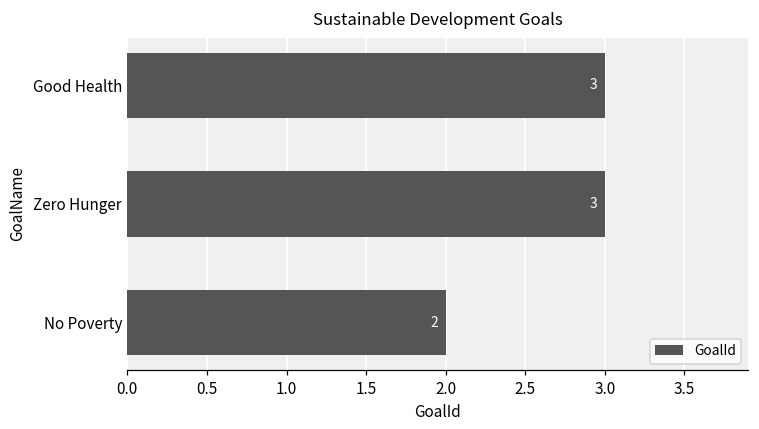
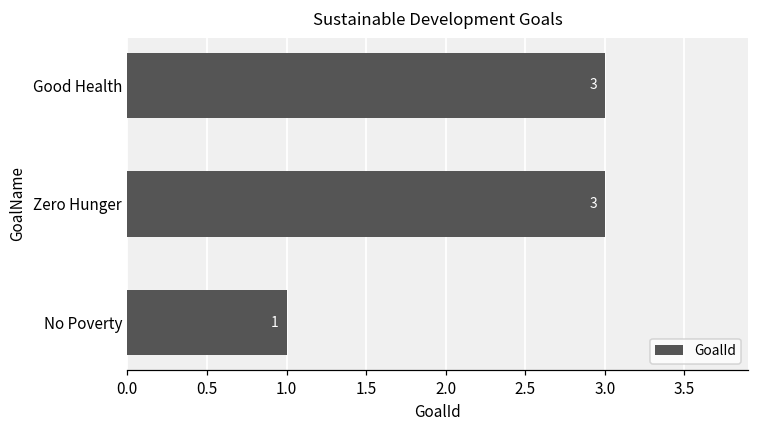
  {
    "Good Health": 3,
    "Zero Hunger": 3,
-   "No Poverty": 2
+   "No Poverty": 1
  }
